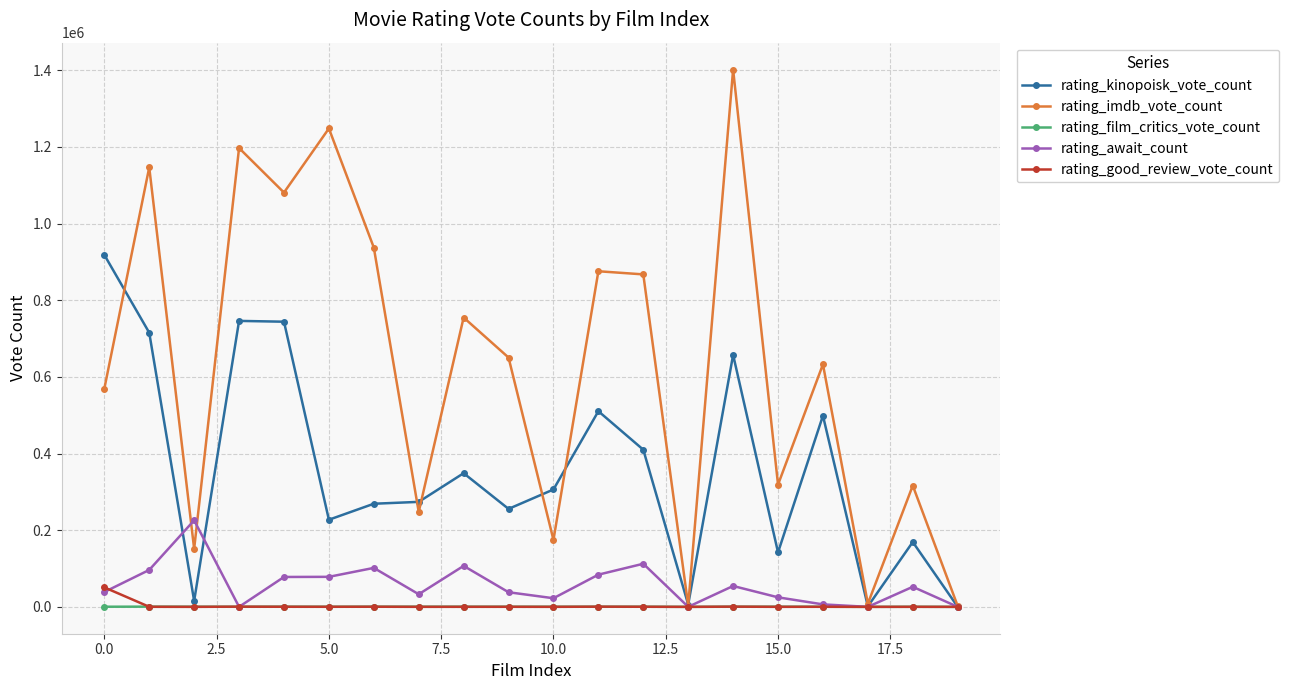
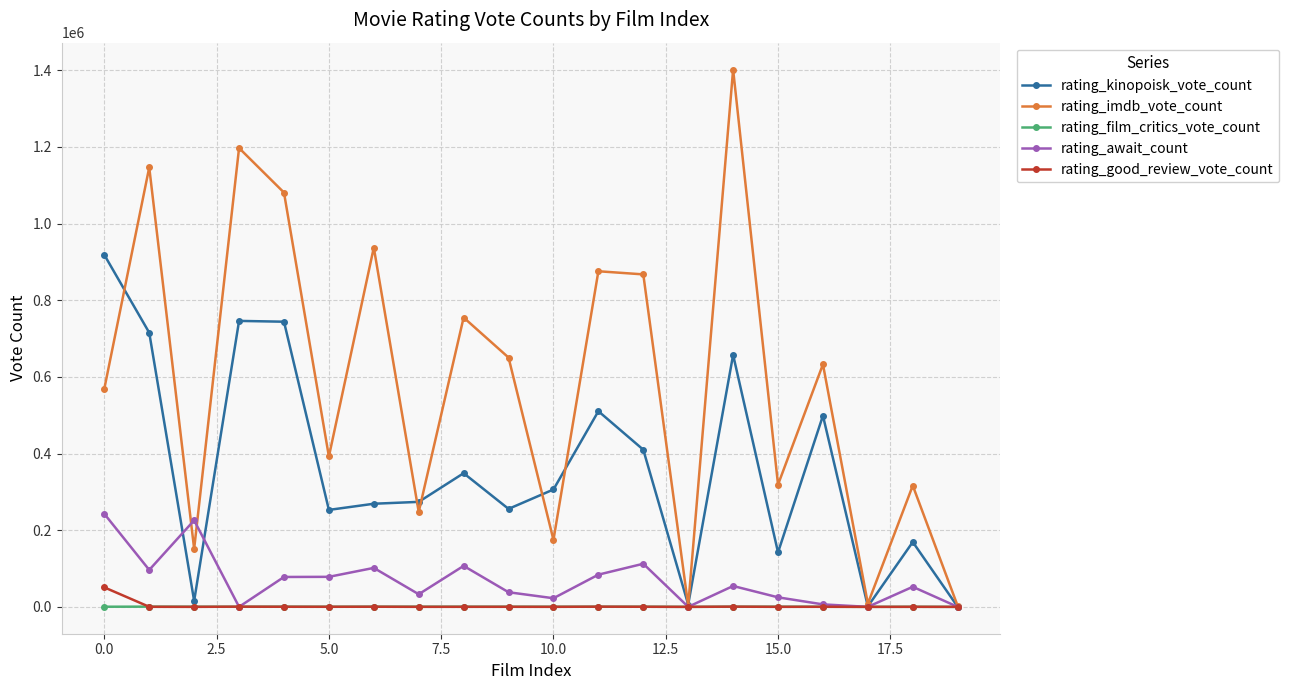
  {
    "rating_kinopoisk_vote_count": {
      "0.0": 920000,
-     "5.0": 230000,
+     "5.0": 250000,
      "10.0": 310000,
      "15.0": 140000
    },
    "rating_imdb_vote_count": {
      "0.0": 570000,
-     "5.0": 1250000,
+     "5.0": 390000,
      "10.0": 170000,
      "15.0": 320000
    },
    "rating_film_critics_vote_count": {
      "0.0": 0
    },
    "rating_await_count": {
-     "0.0": 40000,
+     "0.0": 240000,
      "5.0": 80000,
      "10.0": 20000,
      "15.0": 20000
    },
    "rating_good_review_vote_count": {
      "0.0": 50000
    }
  }
